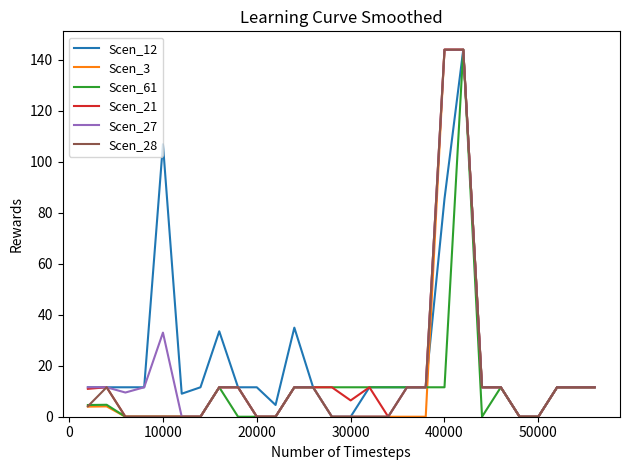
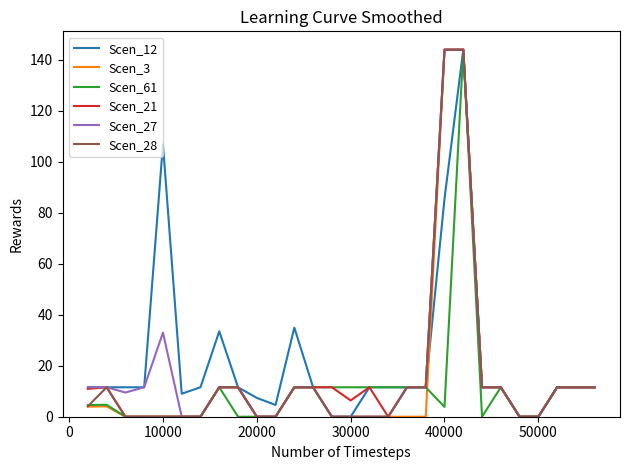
  {
    "Scen_12": {
-     "20000": 12,
+     "20000": 7,
      "40000": 86
    },
    "Scen_61": {
      "30000": 12,
-     "40000": 12
+     "40000": 4
    },
    "Scen_21": {
      "30000": 6
    },
    "Scen_27": {
      "10000": 33
    }
  }
